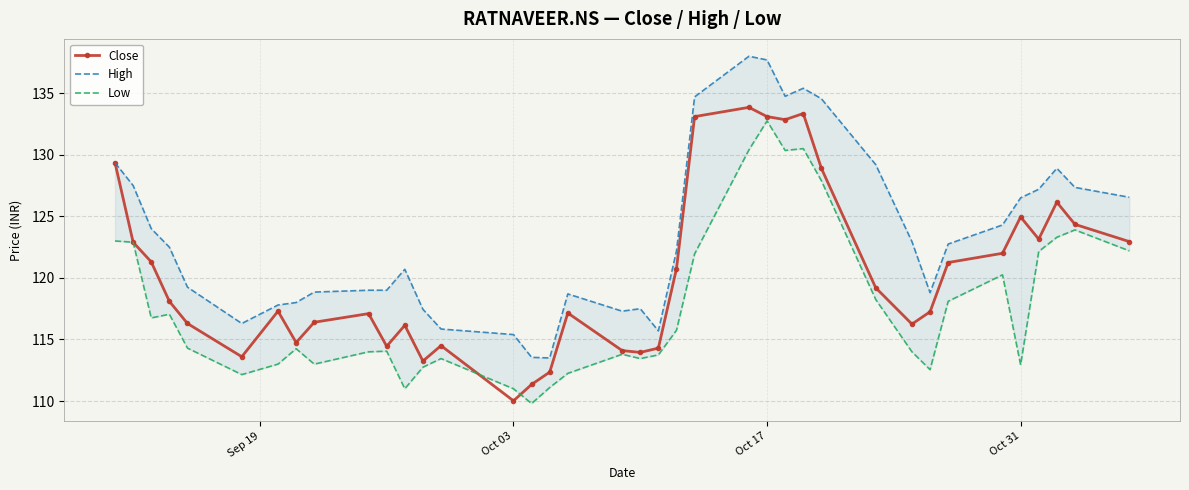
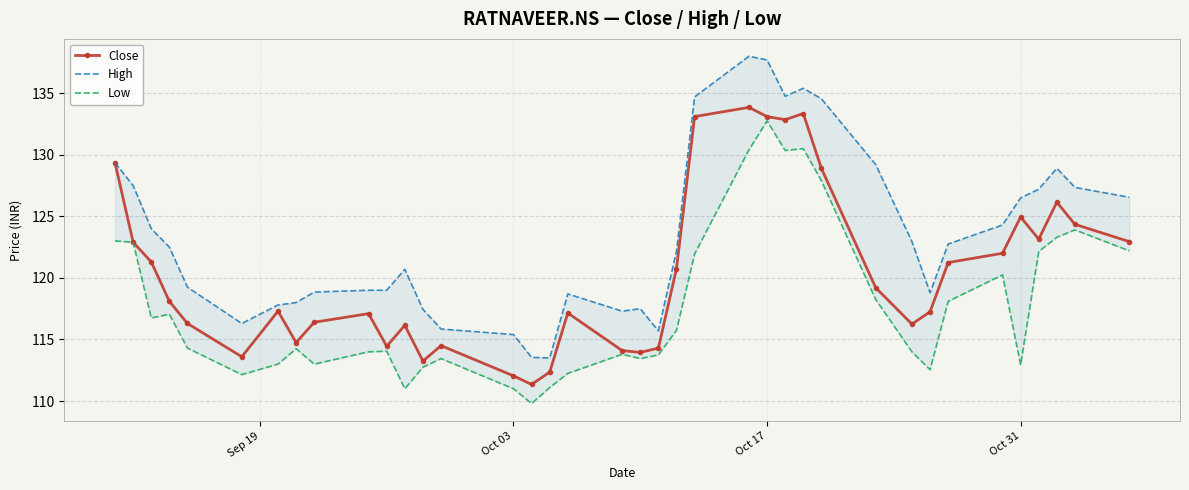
  {
    "Close": {
-     "Oct 03": 110.0,
+     "Oct 03": 112.1,
      "Oct 17": 133.1,
      "Oct 31": 125.0
    },
    "High": {
      "Oct 03": 115.4,
      "Oct 17": 137.7,
      "Oct 31": 126.5
    },
    "Low": {
      "Oct 03": 111.0,
      "Oct 17": 132.8,
      "Oct 31": 112.9
    }
  }
